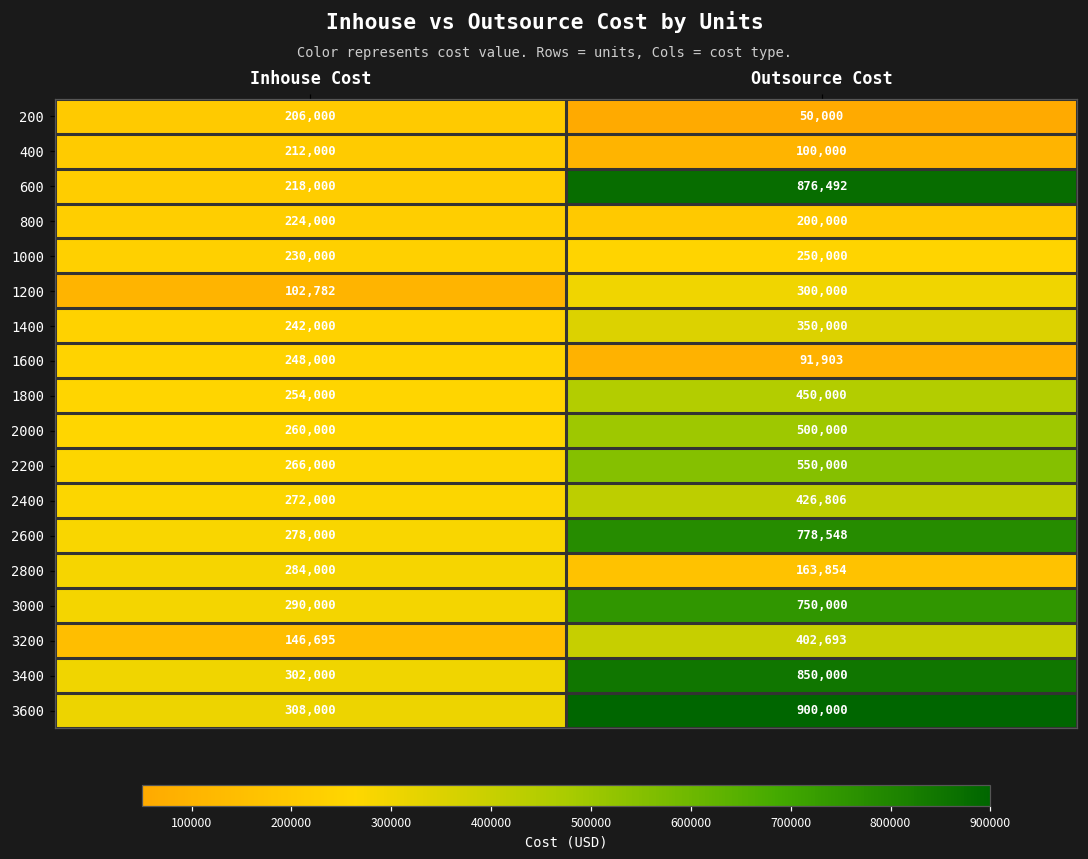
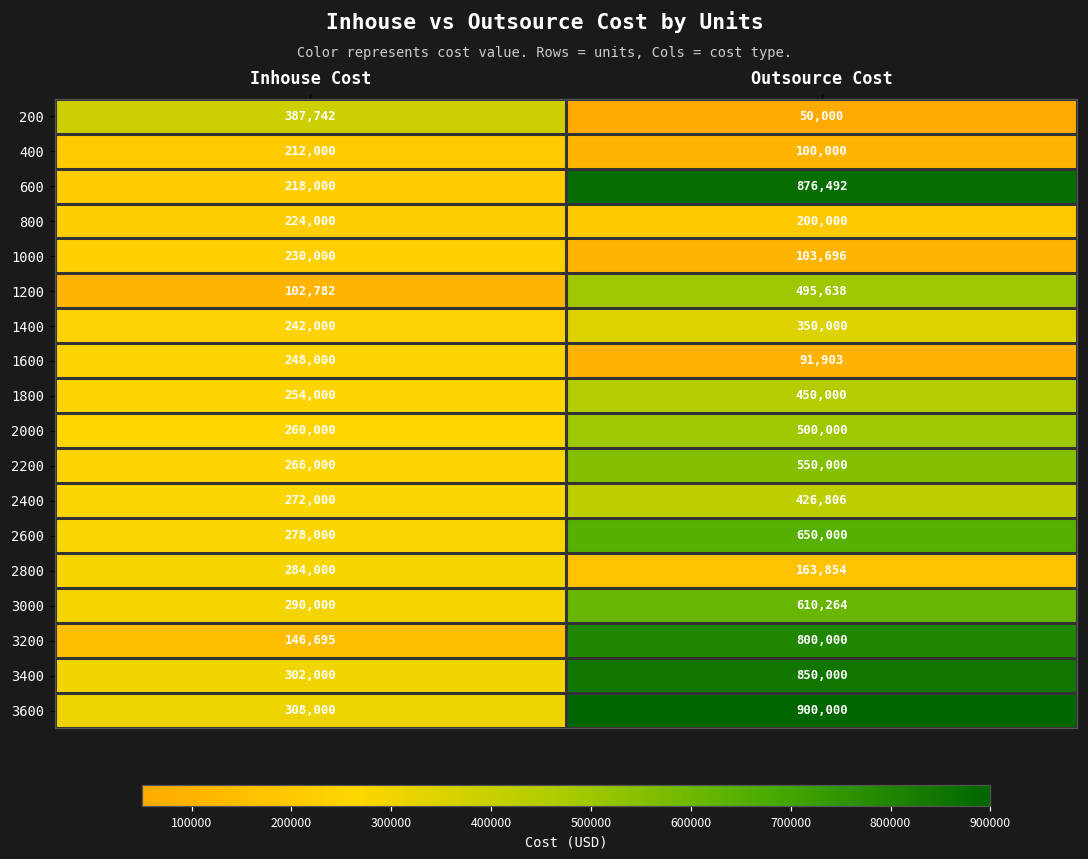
  {
    "200": {
-     "Inhouse Cost": "206,000",
+     "Inhouse Cost": "387,742",
      "Outsource Cost": "50,000"
    },
    "400": {
      "Inhouse Cost": "212,000",
      "Outsource Cost": "100,000"
    },
    "600": {
      "Inhouse Cost": "218,000",
      "Outsource Cost": "876,492"
    },
    "800": {
      "Inhouse Cost": "224,000",
      "Outsource Cost": "200,000"
    },
    "1000": {
      "Inhouse Cost": "230,000",
-     "Outsource Cost": "250,000"
+     "Outsource Cost": "103,696"
    },
    "1200": {
      "Inhouse Cost": "102,782",
-     "Outsource Cost": "300,000"
+     "Outsource Cost": "495,638"
    },
    "1400": {
      "Inhouse Cost": "242,000",
      "Outsource Cost": "350,000"
    },
    "1600": {
      "Inhouse Cost": "248,000",
      "Outsource Cost": "91,903"
    },
    "1800": {
      "Inhouse Cost": "254,000",
      "Outsource Cost": "450,000"
    },
    "2000": {
      "Inhouse Cost": "260,000",
      "Outsource Cost": "500,000"
    },
    "2200": {
      "Inhouse Cost": "266,000",
      "Outsource Cost": "550,000"
    },
    "2400": {
      "Inhouse Cost": "272,000",
      "Outsource Cost": "426,806"
    },
    "2600": {
      "Inhouse Cost": "278,000",
-     "Outsource Cost": "778,548"
+     "Outsource Cost": "650,000"
    },
    "2800": {
      "Inhouse Cost": "284,000",
      "Outsource Cost": "163,854"
    },
    "3000": {
      "Inhouse Cost": "290,000",
-     "Outsource Cost": "750,000"
+     "Outsource Cost": "610,264"
    },
    "3200": {
      "Inhouse Cost": "146,695",
-     "Outsource Cost": "402,693"
+     "Outsource Cost": "800,000"
    },
    "3400": {
      "Inhouse Cost": "302,000",
      "Outsource Cost": "850,000"
    },
    "3600": {
      "Inhouse Cost": "308,000",
      "Outsource Cost": "900,000"
    }
  }
